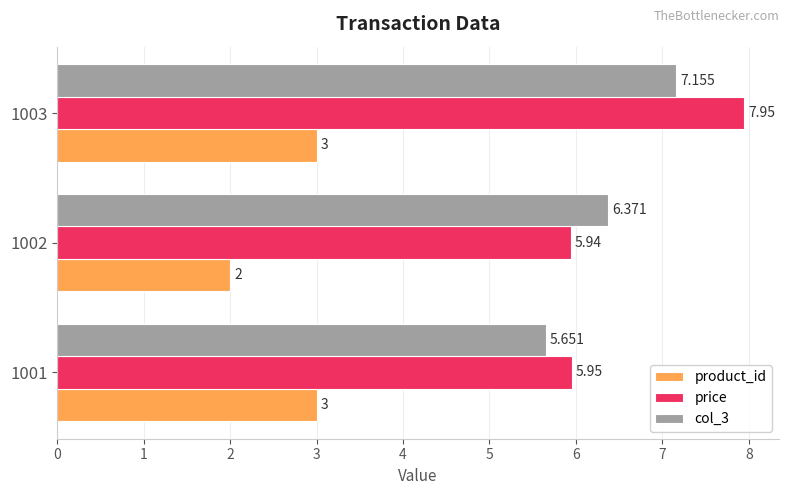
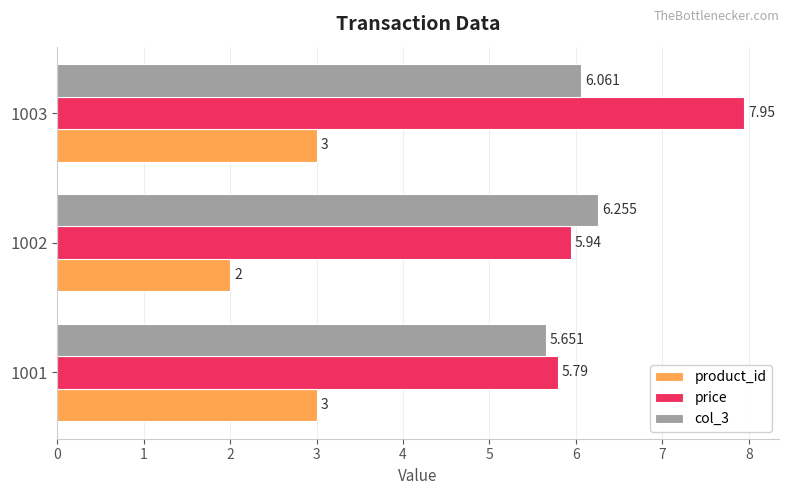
  {
    "product_id": {
      "1003": 3,
      "1002": 2,
      "1001": 3
    },
    "price": {
      "1003": 7.95,
      "1002": 5.94,
-     "1001": 5.95
+     "1001": 5.79
    },
    "col_3": {
-     "1003": 7.155,
-     "1002": 6.371,
+     "1003": 6.061,
+     "1002": 6.255,
      "1001": 5.651
    }
  }
